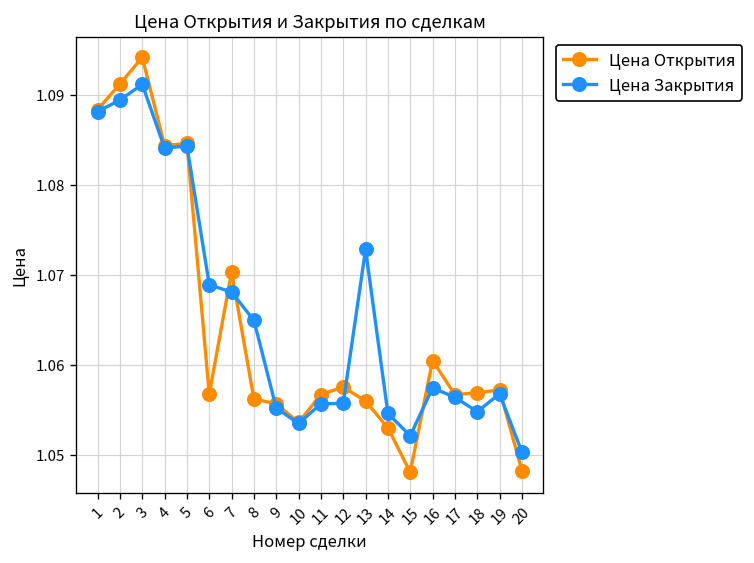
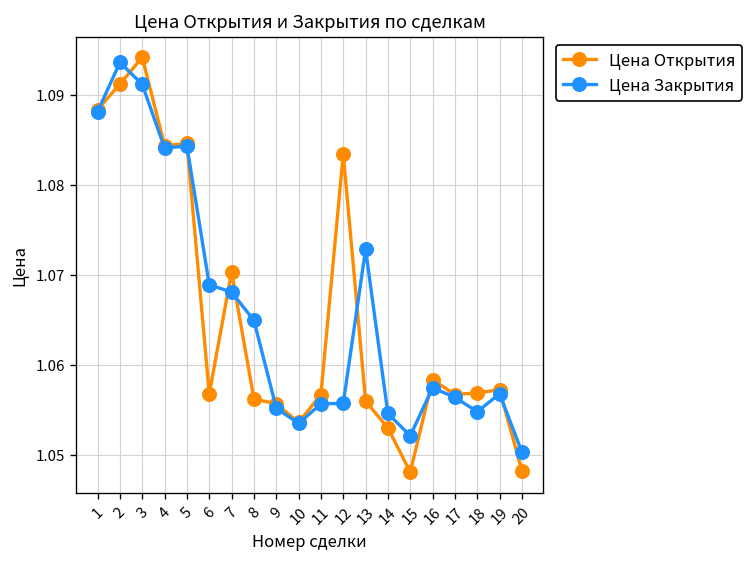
  {
    "Цена Открытия": {
      "2": 1.091,
      "3": 1.094,
      "6": 1.057,
      "7": 1.070,
      "8": 1.056,
      "9": 1.056,
      "11": 1.057,
-     "12": 1.058,
+     "12": 1.083,
      "13": 1.056,
      "14": 1.053,
      "15": 1.048,
-     "16": 1.060,
+     "16": 1.058,
      "18": 1.057,
      "19": 1.057,
      "20": 1.048
    },
    "Цена Закрытия": {
-     "2": 1.089,
+     "2": 1.094,
      "3": 1.091,
      "6": 1.069,
      "7": 1.068,
      "8": 1.065,
      "9": 1.055,
      "11": 1.056,
      "12": 1.056,
      "13": 1.073,
      "14": 1.055,
      "15": 1.052,
      "16": 1.057,
      "18": 1.055,
      "19": 1.057,
      "20": 1.050
    }
  }
